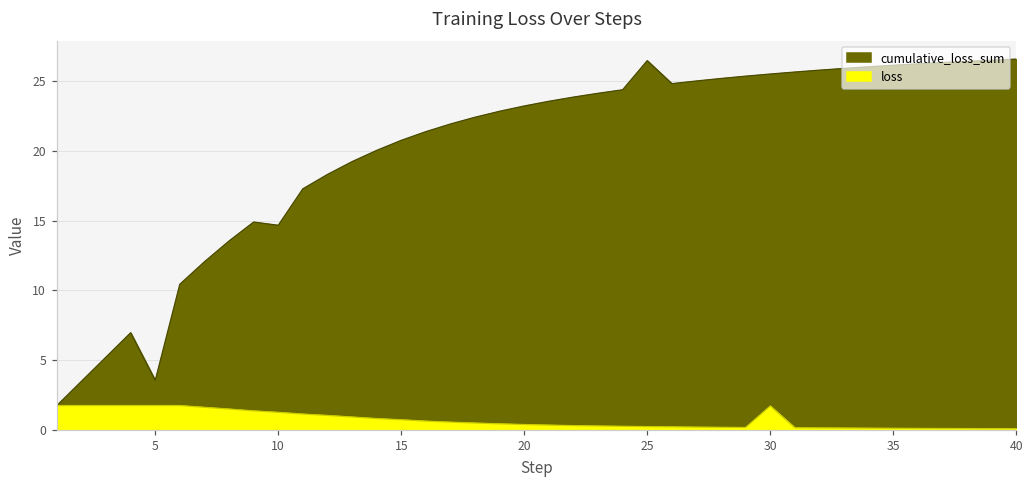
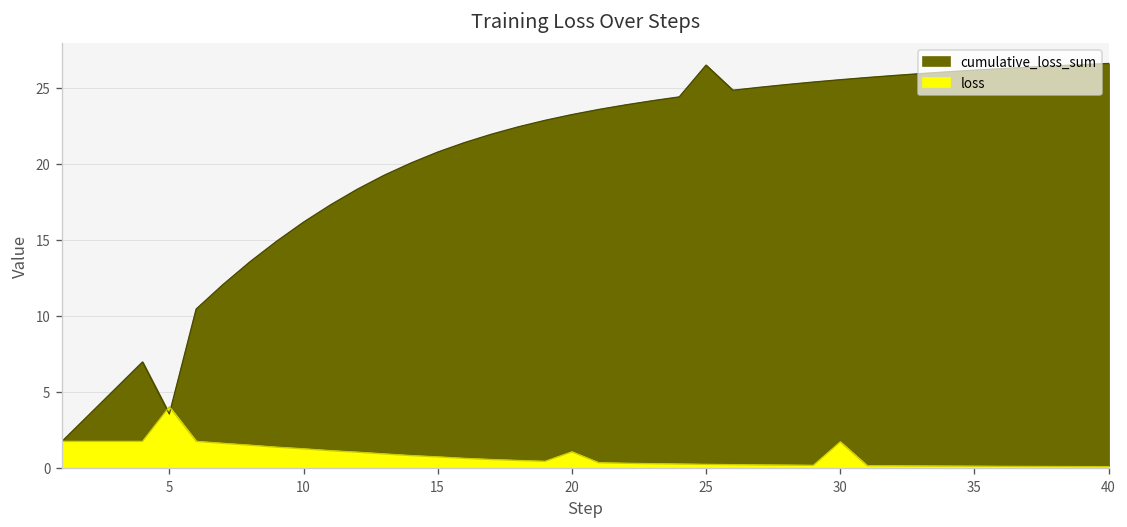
  {
    "cumulative_loss_sum": {
      "5": 3.5,
-     "10": 14.7,
+     "10": 16.2,
      "15": 20.8,
      "20": 23.2,
      "25": 26.5,
      "30": 25.5,
      "40": 26.6
    },
    "loss": {
-     "5": 1.7,
+     "5": 4.0,
      "10": 1.3,
      "15": 0.7,
-     "20": 0.4,
+     "20": 1.1,
      "25": 0.2,
      "30": 1.7,
      "35": 0.1,
      "40": 0.1
    }
  }
